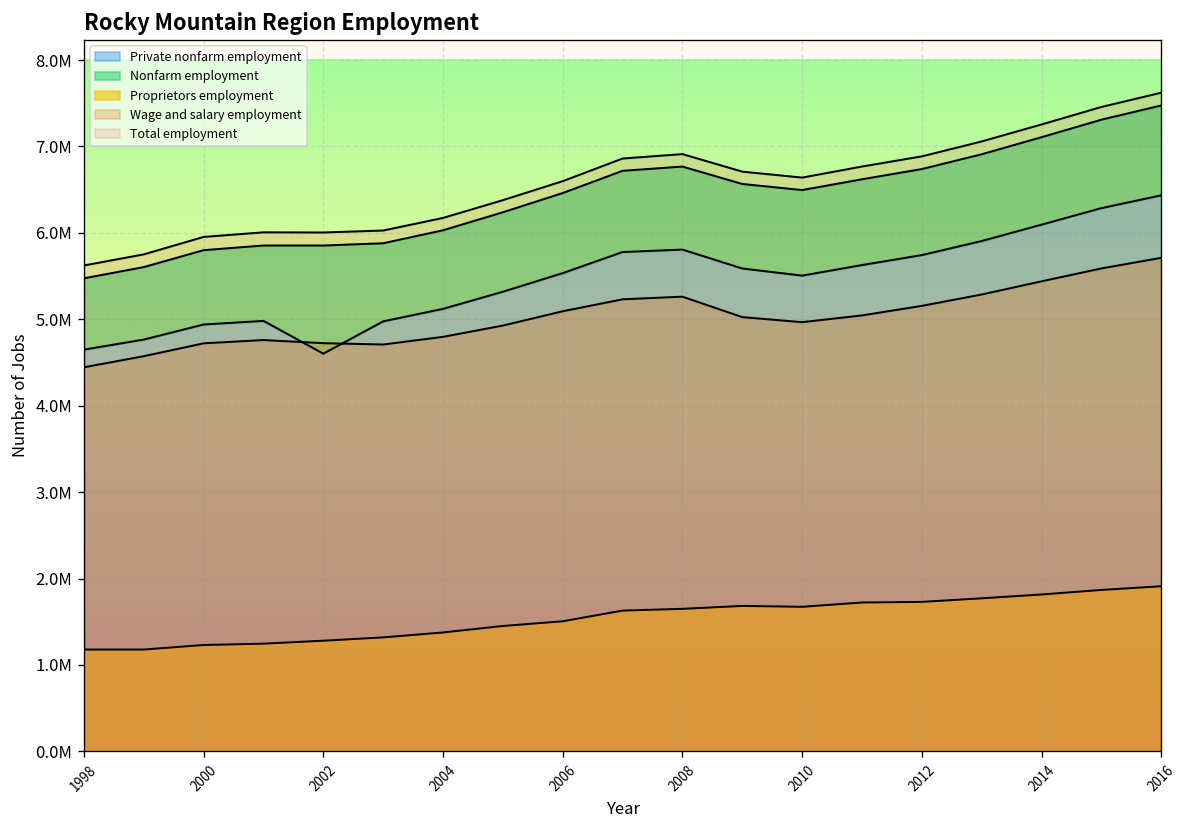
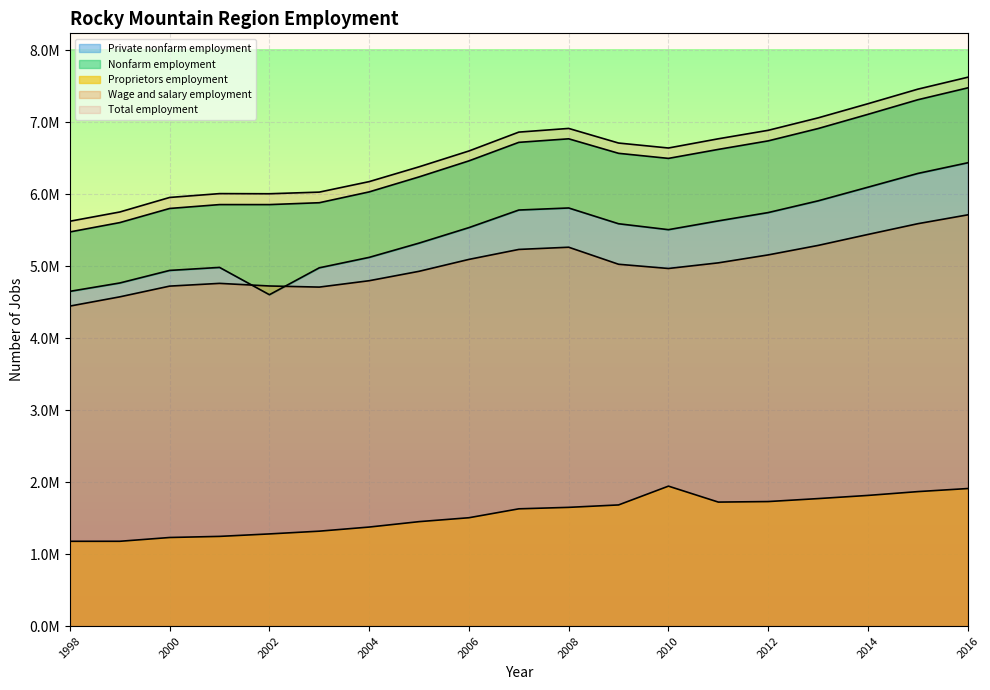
  {
    "Private nonfarm employment": {
      "1998": 4600000,
      "2000": 4900000,
      "2002": 4600000,
      "2004": 5100000,
      "2006": 5500000,
      "2008": 5800000,
      "2010": 5500000,
      "2012": 5700000,
      "2014": 6100000,
      "2016": 6400000
    },
    "Proprietors employment": {
      "1998": 1200000,
      "2000": 1200000,
      "2002": 1300000,
      "2004": 1400000,
      "2006": 1500000,
      "2008": 1600000,
-     "2010": 1700000,
+     "2010": 1900000,
      "2012": 1700000,
      "2014": 1800000,
      "2016": 1900000
    },
    "Nonfarm employment": {
      "1998": 5500000,
      "2000": 5800000,
      "2002": 5900000,
      "2004": 6000000,
      "2006": 6500000,
      "2008": 6800000,
      "2010": 6500000,
      "2012": 6700000,
      "2014": 7100000,
      "2016": 7500000
    }
  }
